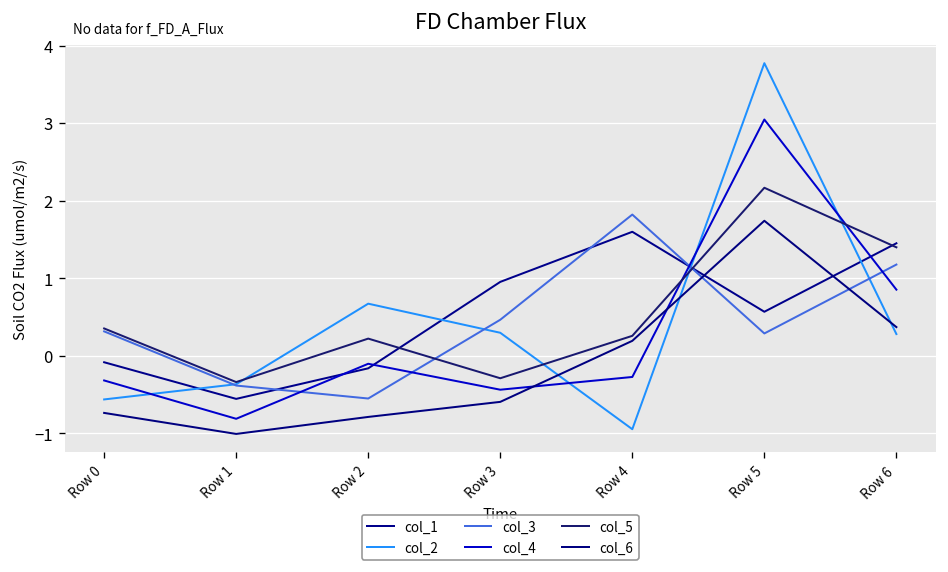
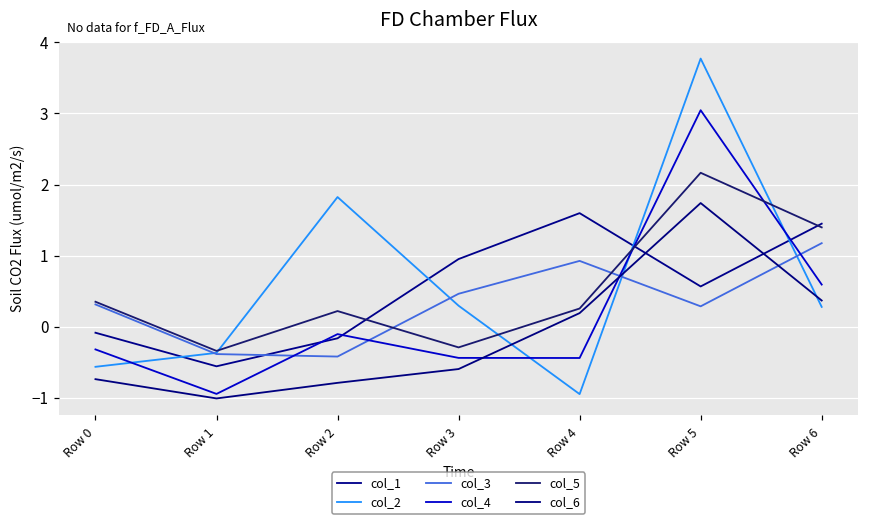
  {
    "col_2": {
      "Row 0": -0.6,
-     "Row 2": 0.7,
+     "Row 2": 1.8,
      "Row 3": 0.3,
      "Row 4": -0.9,
      "Row 5": 3.8,
      "Row 6": 0.3
    },
    "col_3": {
-     "Row 2": -0.6,
+     "Row 2": -0.4,
      "Row 3": 0.5,
-     "Row 4": 1.8,
+     "Row 4": 0.9,
      "Row 5": 0.3,
      "Row 6": 1.2
    },
    "col_4": {
      "Row 0": -0.3,
-     "Row 1": -0.8,
+     "Row 1": -0.9,
      "Row 2": -0.1,
      "Row 3": -0.4,
-     "Row 4": -0.3,
+     "Row 4": -0.4,
      "Row 5": 3.0,
-     "Row 6": 0.9
+     "Row 6": 0.6
    }
  }
